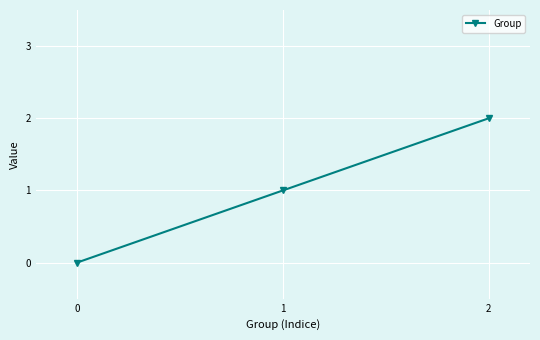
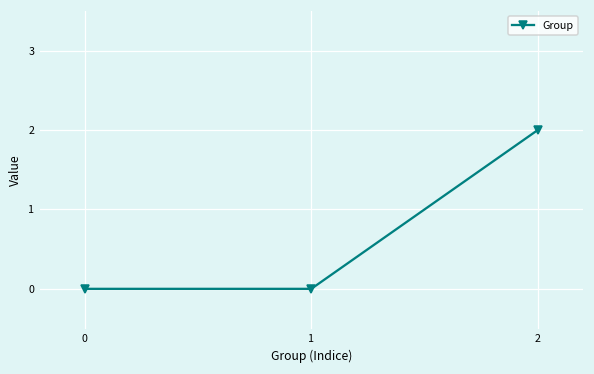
  {
    "0": 0,
-   "1": 1,
+   "1": 0,
    "2": 2
  }
